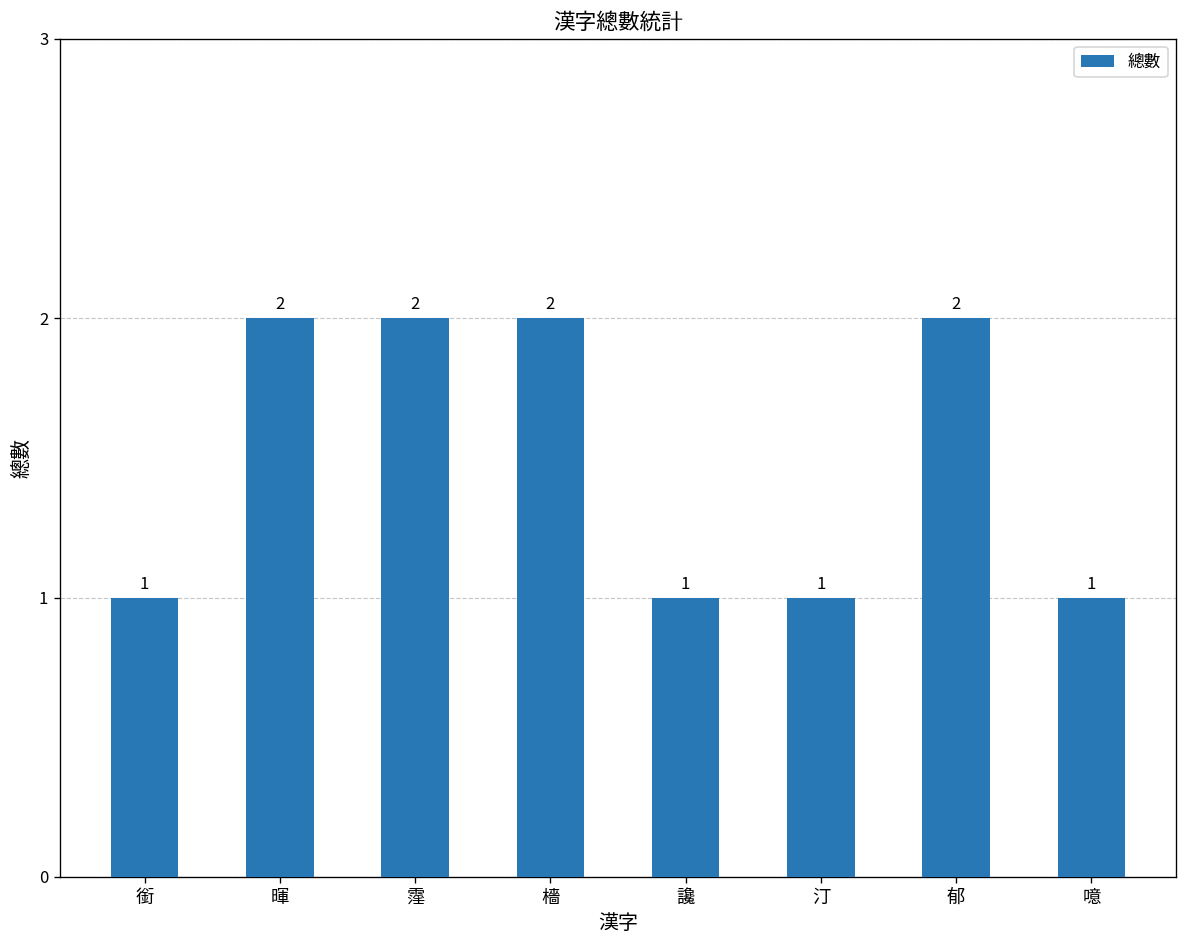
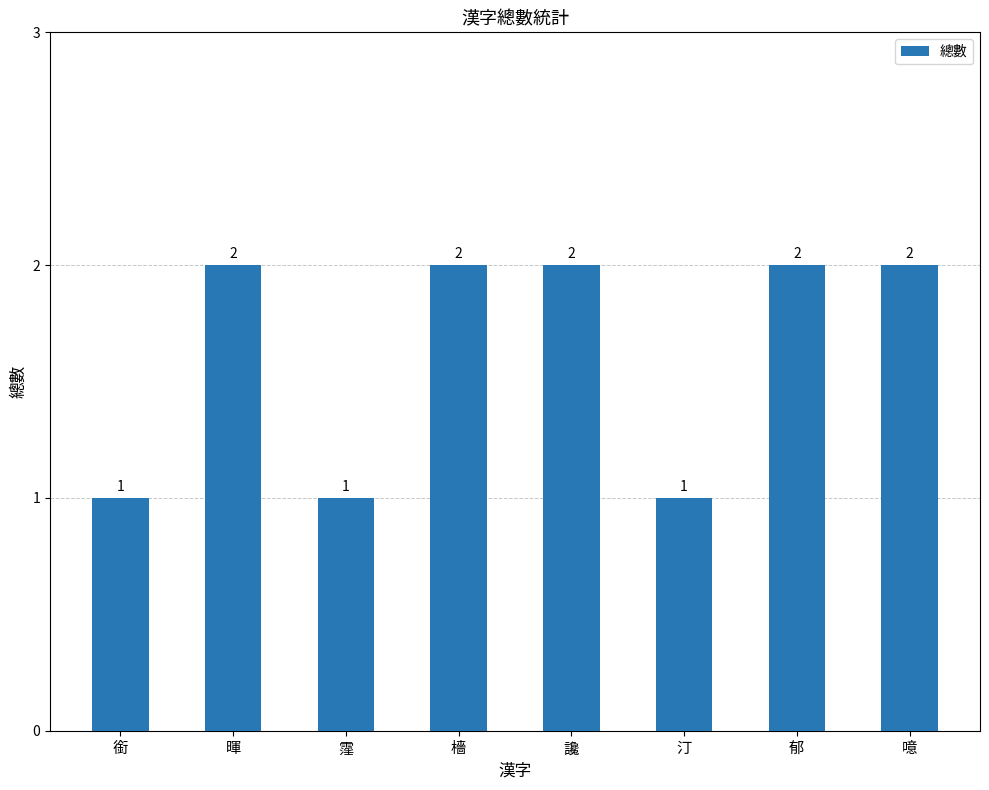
  {
    "銜": 1,
    "暉": 2,
-   "霪": 2,
+   "霪": 1,
    "檣": 2,
-   "讒": 1,
+   "讒": 2,
    "汀": 1,
    "郁": 2,
-   "噫": 1
+   "噫": 2
  }
